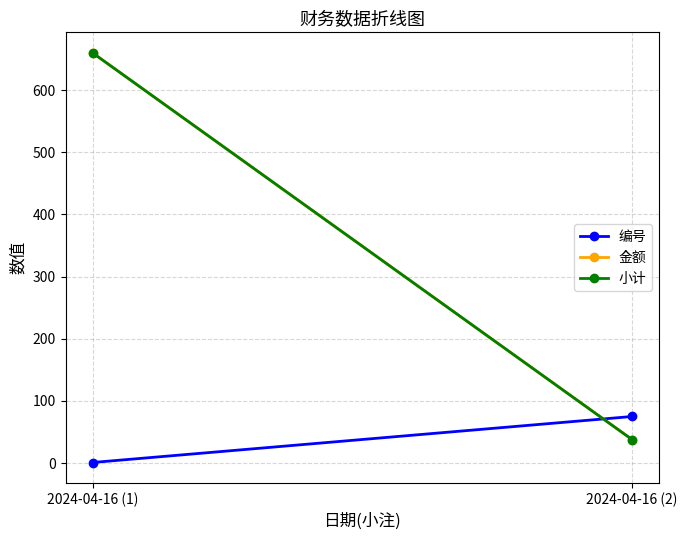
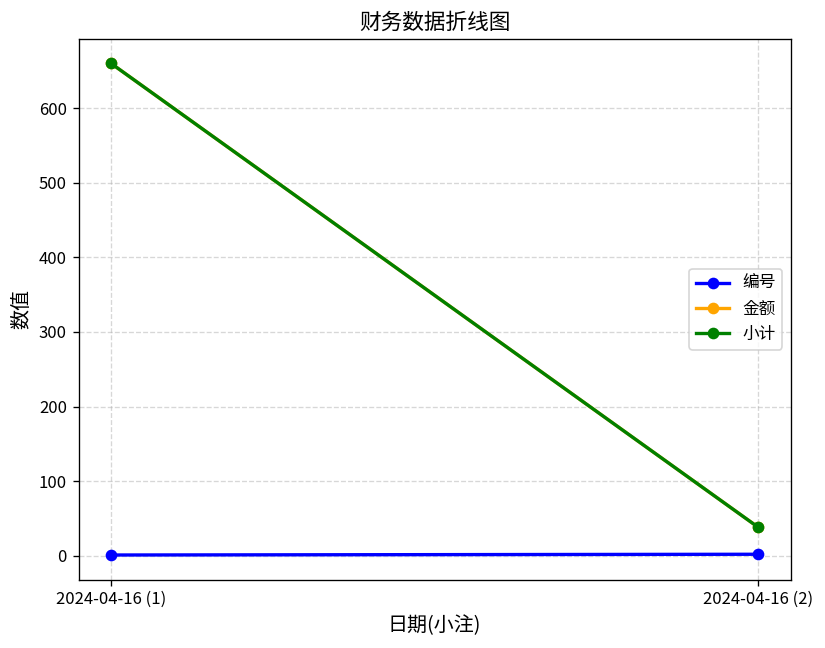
  {
    "编号": {
      "2024-04-16 (1)": 0,
-     "2024-04-16 (2)": 80
+     "2024-04-16 (2)": 0
    },
    "小计": {
      "2024-04-16 (1)": 660,
      "2024-04-16 (2)": 40
    }
  }
